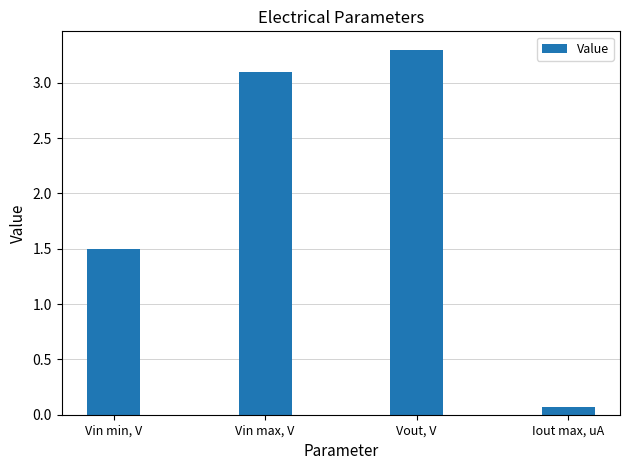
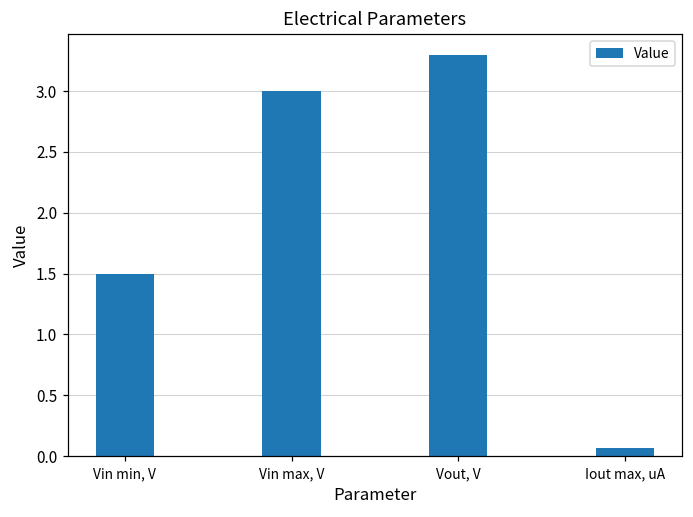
  {
    "Vin min, V": 1.5,
-   "Vin max, V": 3.1,
+   "Vin max, V": 3.0,
    "Vout, V": 3.3,
    "Iout max, uA": 0.07
  }
